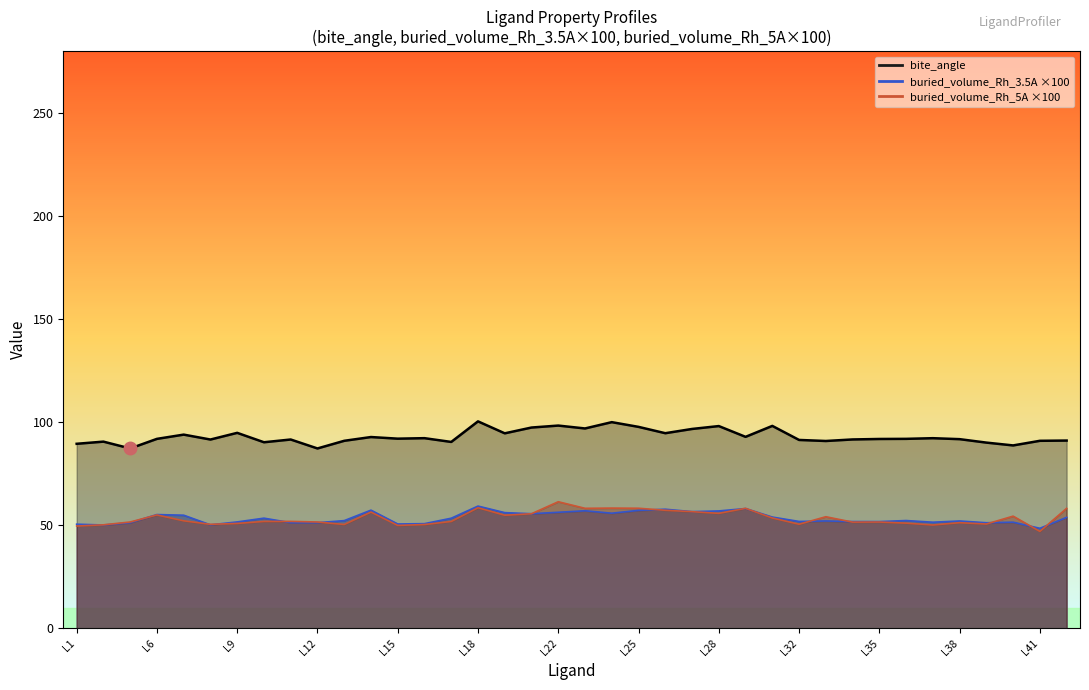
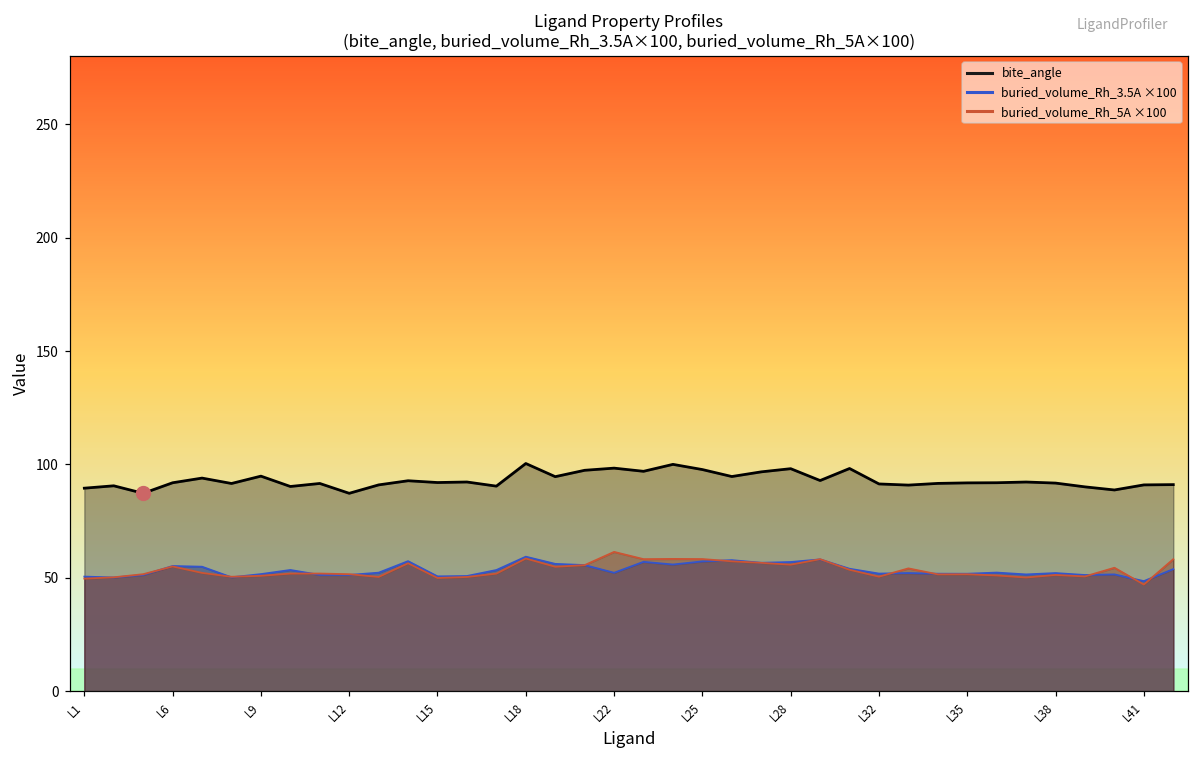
  {
    "bite_angle": {
      "L1": 90,
      "L6": 92,
      "L9": 95,
      "L12": 87,
      "L15": 92,
      "L18": 100,
      "L22": 98,
      "L25": 98,
      "L28": 98,
      "L32": 91,
      "L35": 92,
      "L38": 92,
      "L41": 91
    },
    "buried_volume_Rh_3.5A ×100": {
-     "L22": 56,
+     "L22": 52,
      "L32": 52,
      "L41": 49
    }
  }
